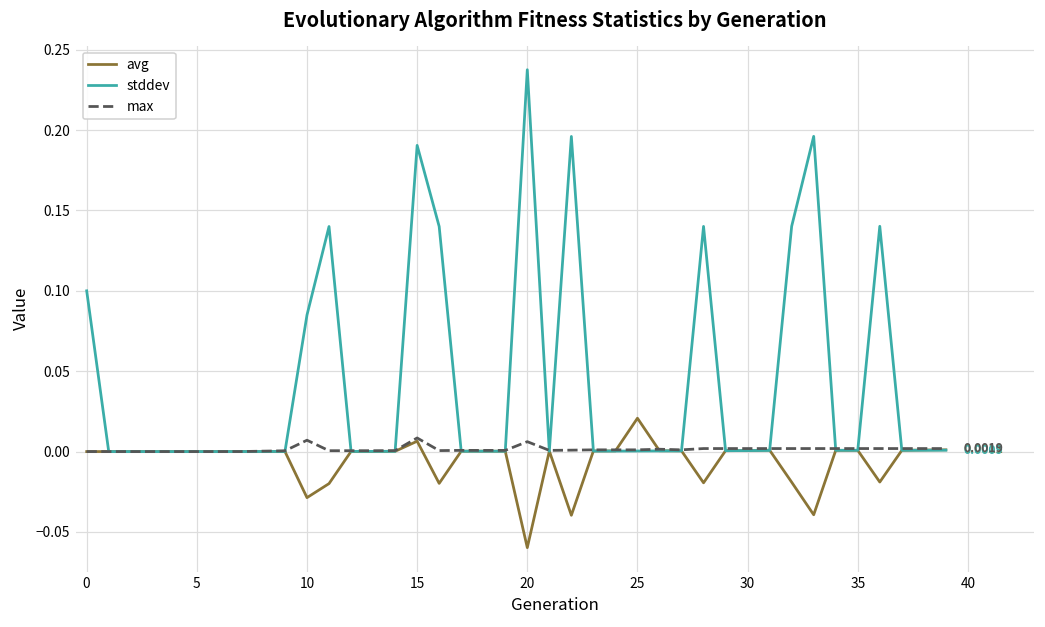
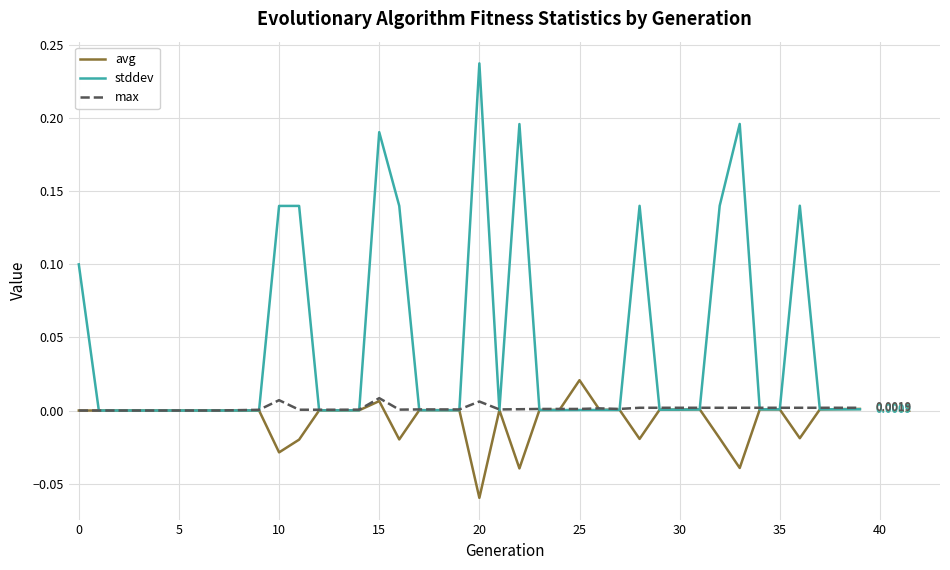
  {
    "avg": {
      "10": -0.029,
      "15": 0.006,
      "20": -0.060,
      "25": 0.021
    },
    "stddev": {
      "0": 0.100,
-     "10": 0.085,
+     "10": 0.140,
      "15": 0.190,
      "20": 0.238
    },
    "max": {
      "10": 0.007,
      "15": 0.008,
      "20": 0.006
    }
  }
